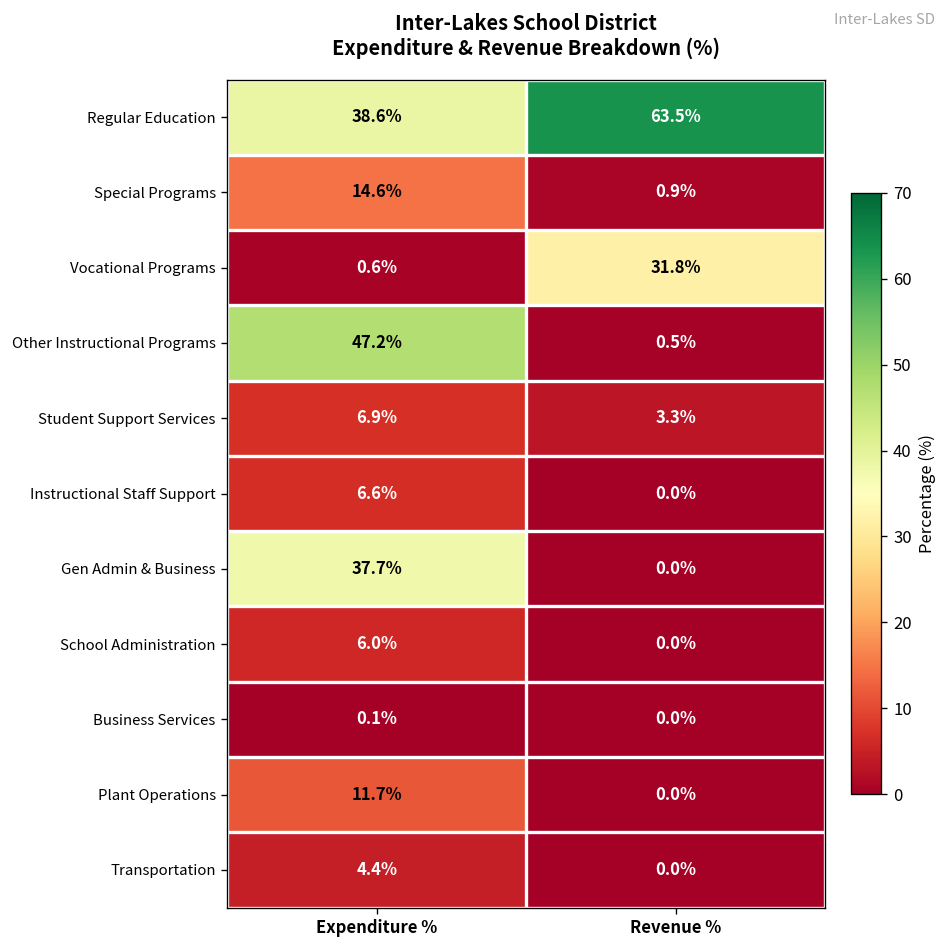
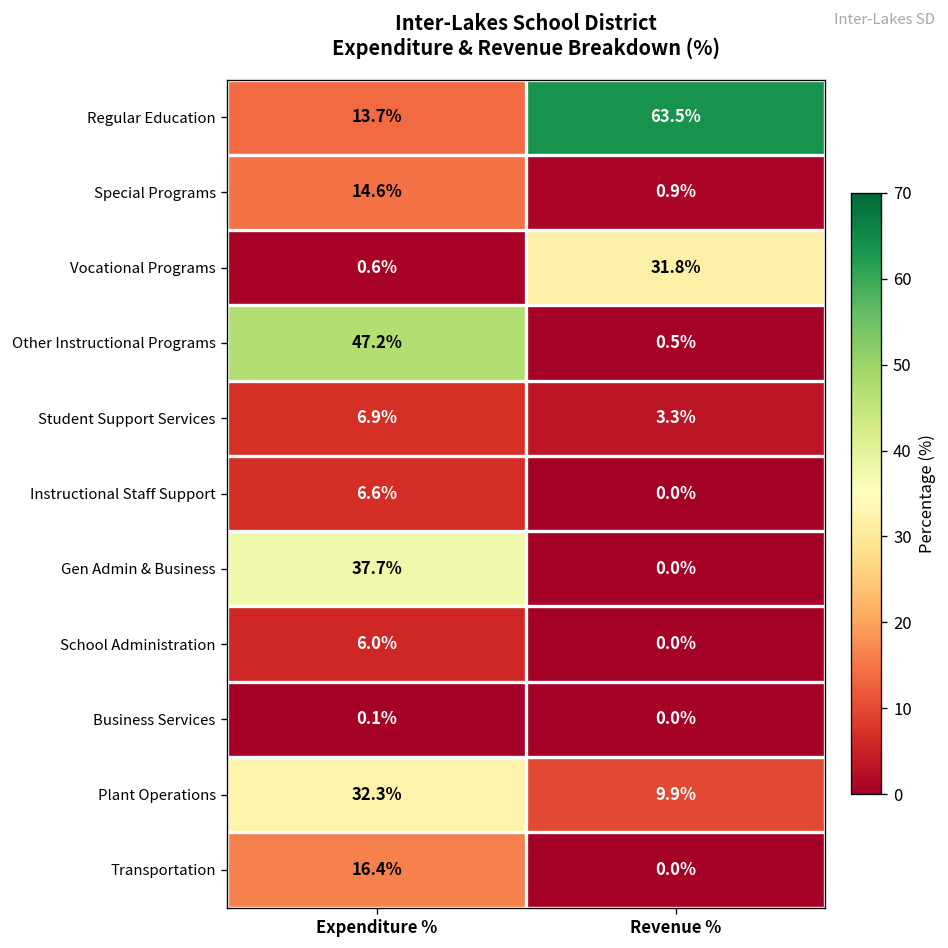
  {
    "Regular Education": {
-     "Expenditure %": "38.6%",
+     "Expenditure %": "13.7%",
      "Revenue %": "63.5%"
    },
    "Special Programs": {
      "Expenditure %": "14.6%",
      "Revenue %": "0.9%"
    },
    "Vocational Programs": {
      "Expenditure %": "0.6%",
      "Revenue %": "31.8%"
    },
    "Other Instructional Programs": {
      "Expenditure %": "47.2%",
      "Revenue %": "0.5%"
    },
    "Student Support Services": {
      "Expenditure %": "6.9%",
      "Revenue %": "3.3%"
    },
    "Instructional Staff Support": {
      "Expenditure %": "6.6%",
      "Revenue %": "0.0%"
    },
    "Gen Admin & Business": {
      "Expenditure %": "37.7%",
      "Revenue %": "0.0%"
    },
    "School Administration": {
      "Expenditure %": "6.0%",
      "Revenue %": "0.0%"
    },
    "Business Services": {
      "Expenditure %": "0.1%",
      "Revenue %": "0.0%"
    },
    "Plant Operations": {
-     "Expenditure %": "11.7%",
-     "Revenue %": "0.0%"
+     "Expenditure %": "32.3%",
+     "Revenue %": "9.9%"
    },
    "Transportation": {
-     "Expenditure %": "4.4%",
+     "Expenditure %": "16.4%",
      "Revenue %": "0.0%"
    }
  }
